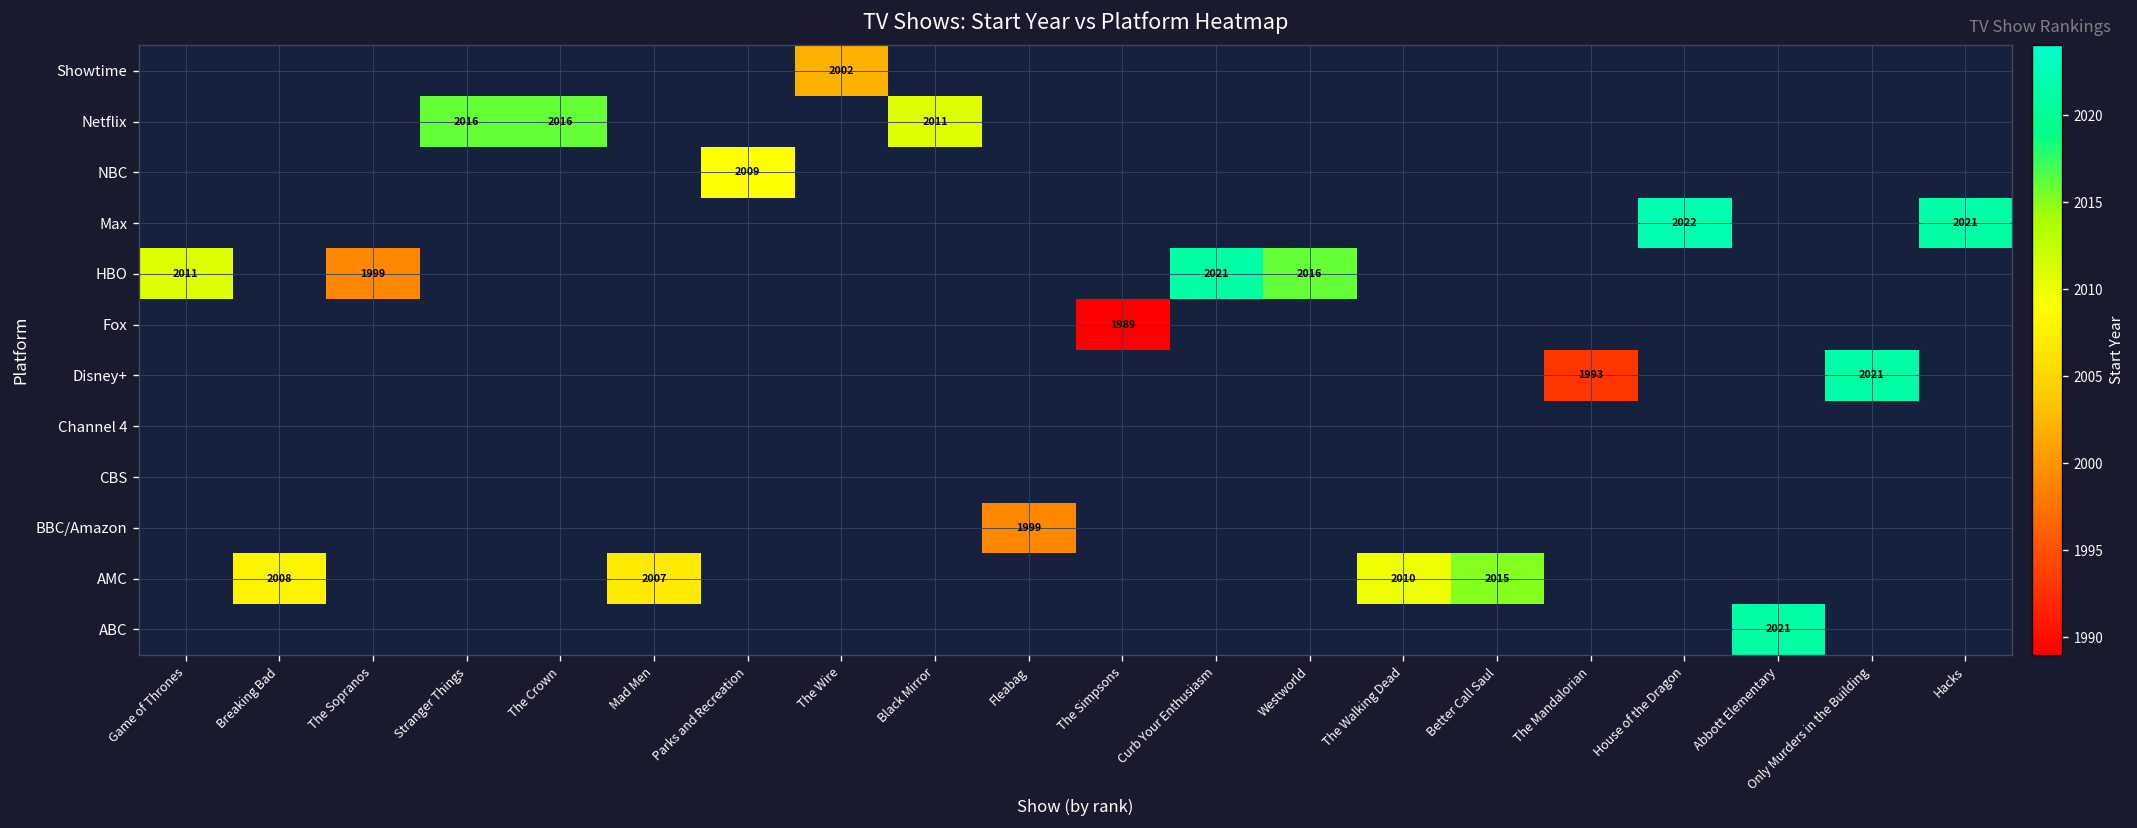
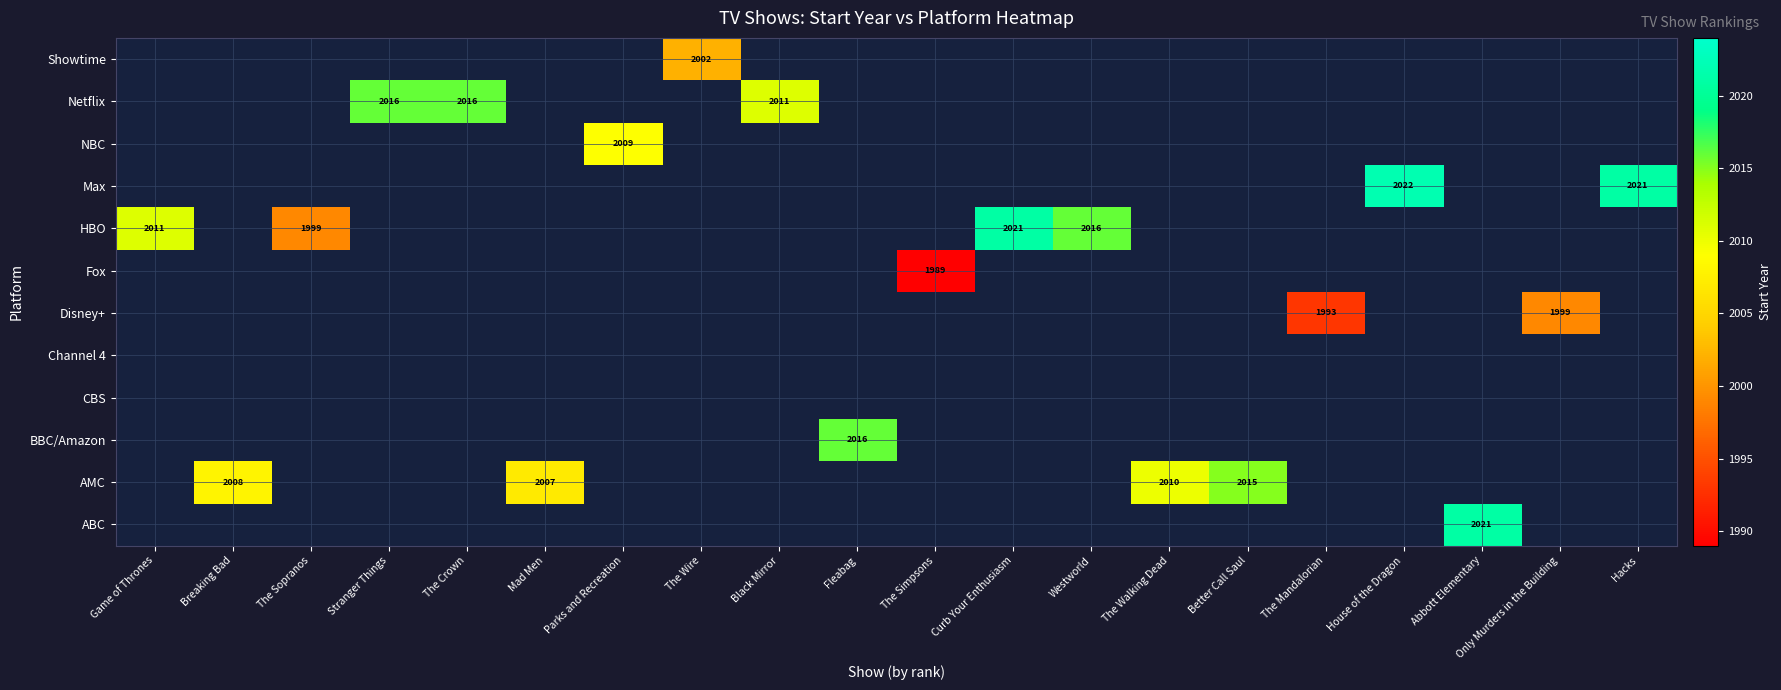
  {
    "Showtime": {
      "The Wire": 2002
    },
    "Netflix": {
      "Stranger Things": 2016,
      "The Crown": 2016,
      "Black Mirror": 2011
    },
    "NBC": {
      "Parks and Recreation": 2009
    },
    "Max": {
      "House of the Dragon": 2022,
      "Hacks": 2021
    },
    "HBO": {
      "Game of Thrones": 2011,
      "The Sopranos": 1999,
      "Curb Your Enthusiasm": 2021,
      "Westworld": 2016
    },
    "Fox": {
      "The Simpsons": 1989
    },
    "Disney+": {
      "The Mandalorian": 1993,
-     "Only Murders in the Building": 2021
+     "Only Murders in the Building": 1999
    },
    "BBC/Amazon": {
-     "Fleabag": 1999
+     "Fleabag": 2016
    },
    "AMC": {
      "Breaking Bad": 2008,
      "Mad Men": 2007,
      "The Walking Dead": 2010,
      "Better Call Saul": 2015
    },
    "ABC": {
      "Abbott Elementary": 2021
    }
  }
